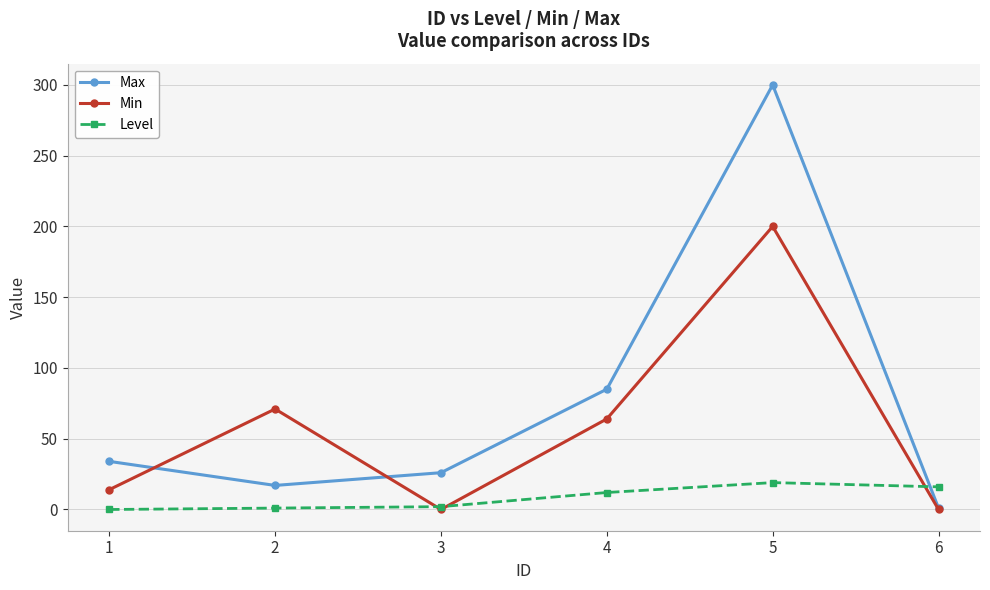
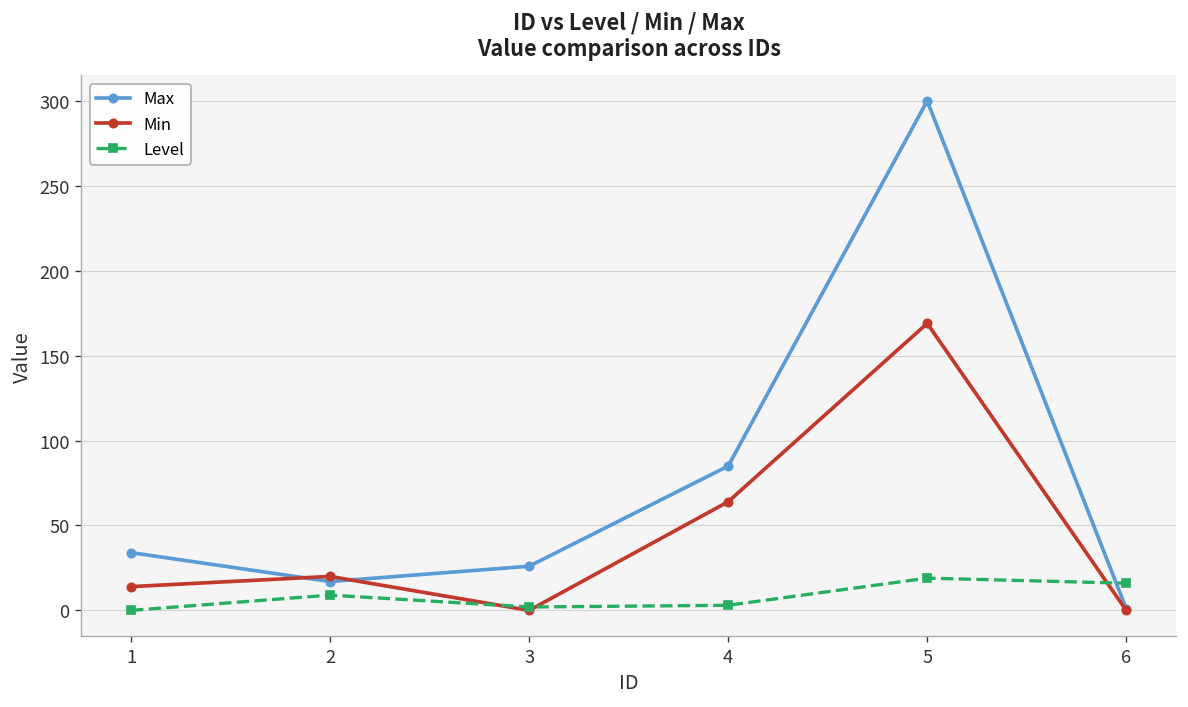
  {
    "Max": {
      "1": 34,
      "2": 17,
      "3": 26,
      "4": 85,
      "5": 300
    },
    "Min": {
      "1": 14,
-     "2": 71,
+     "2": 20,
      "3": 0,
      "4": 64,
-     "5": 200
+     "5": 169
    },
    "Level": {
      "1": 0,
-     "2": 1,
+     "2": 9,
      "3": 2,
-     "4": 12,
+     "4": 3,
      "5": 19,
      "6": 16
    }
  }
